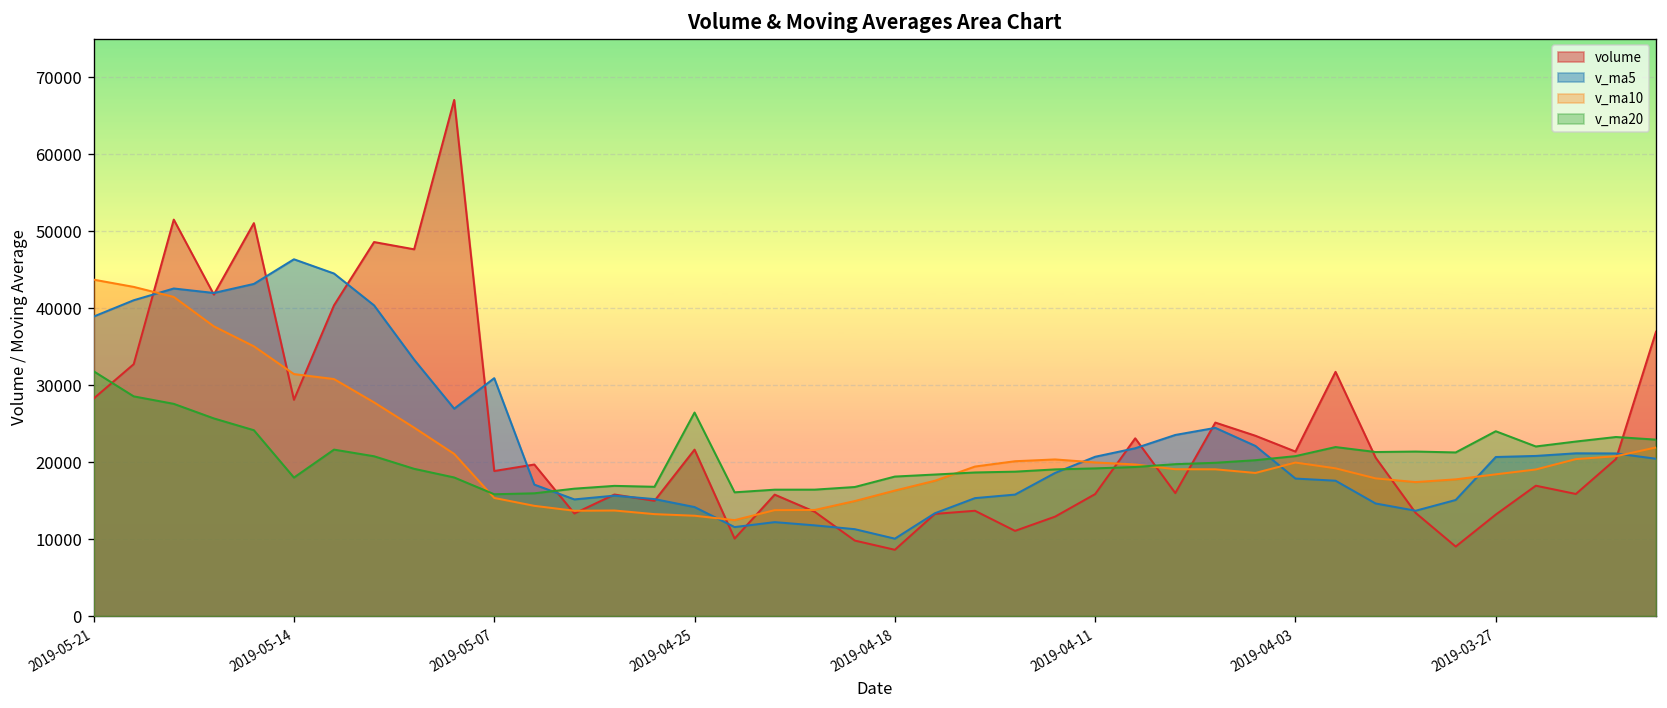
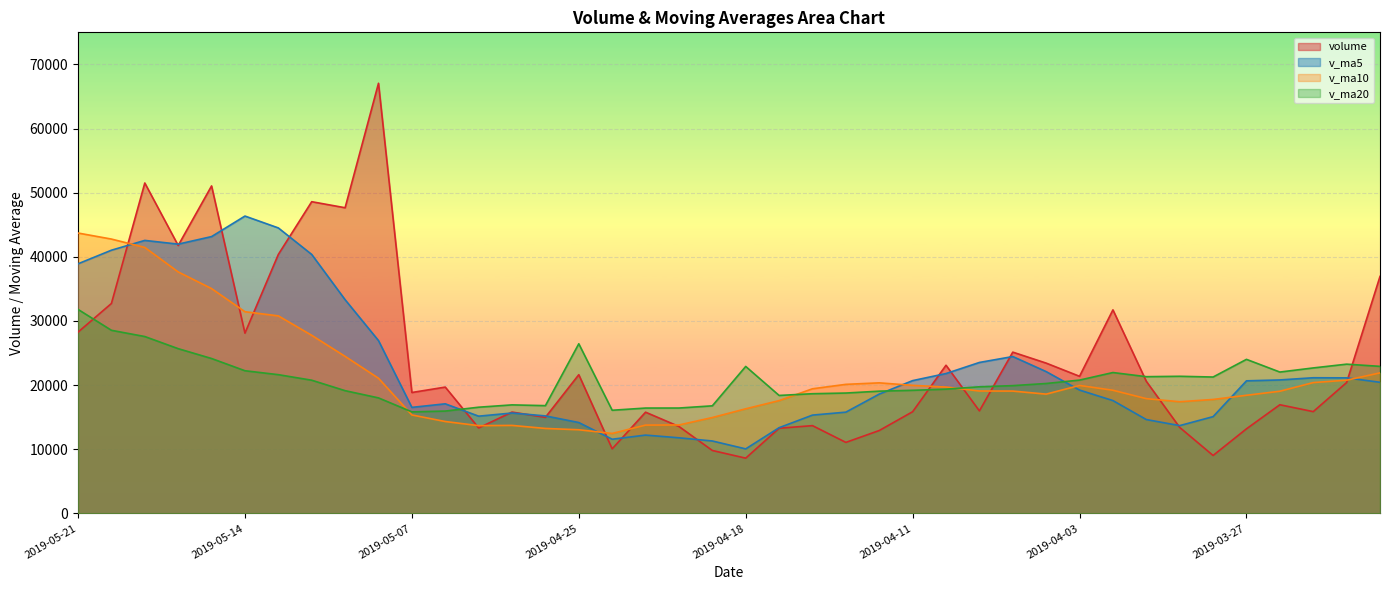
  {
    "v_ma5": {
      "2019-05-21": 39000,
      "2019-05-14": 46000,
-     "2019-05-07": 31000,
+     "2019-05-07": 17000,
      "2019-04-25": 14000,
      "2019-04-18": 10000,
      "2019-04-11": 21000,
-     "2019-04-03": 18000,
+     "2019-04-03": 19000,
      "2019-03-27": 21000
    },
    "v_ma20": {
      "2019-05-21": 32000,
-     "2019-05-14": 18000,
+     "2019-05-14": 22000,
      "2019-05-07": 16000,
      "2019-04-25": 26000,
-     "2019-04-18": 18000,
+     "2019-04-18": 23000,
      "2019-04-11": 19000,
      "2019-04-03": 21000,
      "2019-03-27": 24000
    }
  }
